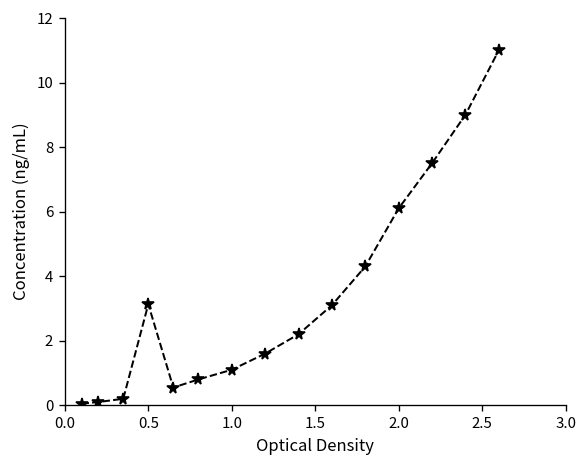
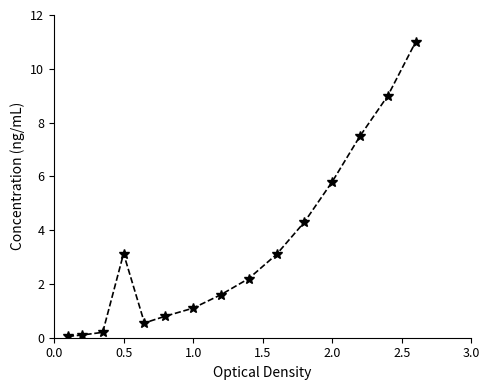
  {
    "0.5": 3.1,
    "1.0": 1.1,
-   "2.0": 6.1
+   "2.0": 5.8
  }
